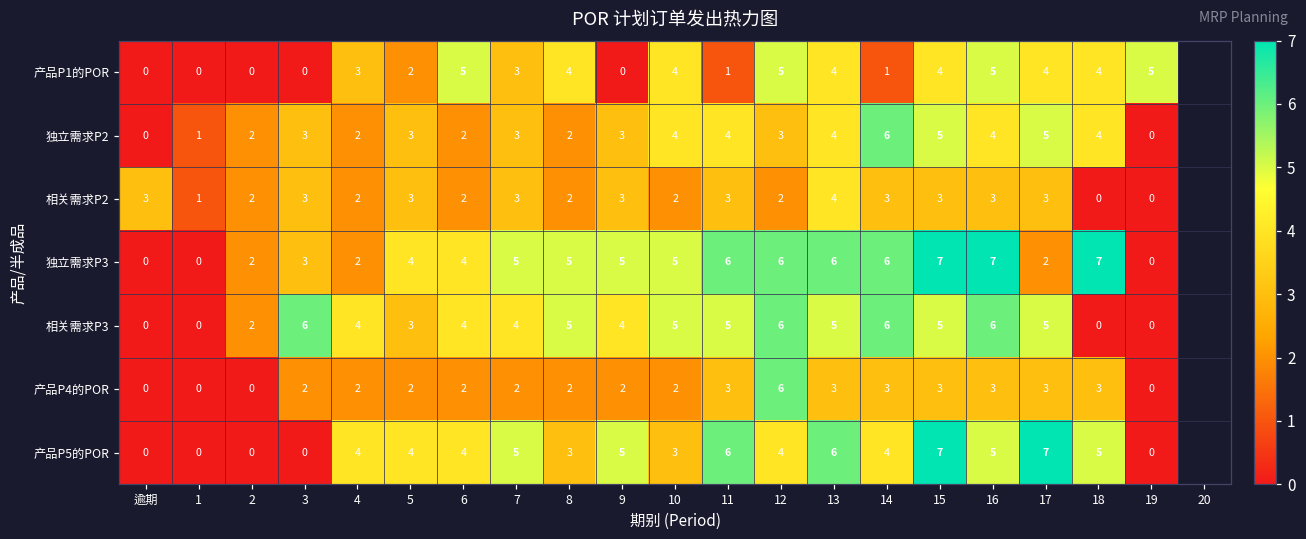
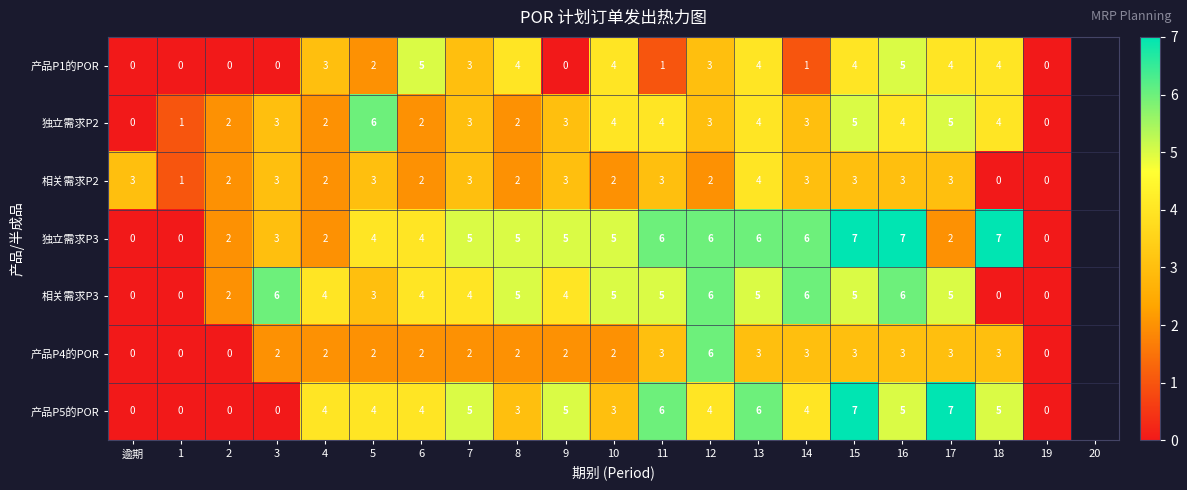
  {
    "产品P1的POR": {
      "逾期": 0,
      "1": 0,
      "2": 0,
      "3": 0,
      "4": 3,
      "5": 2,
      "6": 5,
      "7": 3,
      "8": 4,
      "9": 0,
      "10": 4,
      "11": 1,
-     "12": 5,
+     "12": 3,
      "13": 4,
      "14": 1,
      "15": 4,
      "16": 5,
      "17": 4,
      "18": 4,
-     "19": 5
+     "19": 0
    },
    "独立需求P2": {
      "逾期": 0,
      "1": 1,
      "2": 2,
      "3": 3,
      "4": 2,
-     "5": 3,
+     "5": 6,
      "6": 2,
      "7": 3,
      "8": 2,
      "9": 3,
      "10": 4,
      "11": 4,
      "12": 3,
      "13": 4,
-     "14": 6,
+     "14": 3,
      "15": 5,
      "16": 4,
      "17": 5,
      "18": 4,
      "19": 0
    },
    "相关需求P2": {
      "逾期": 3,
      "1": 1,
      "2": 2,
      "3": 3,
      "4": 2,
      "5": 3,
      "6": 2,
      "7": 3,
      "8": 2,
      "9": 3,
      "10": 2,
      "11": 3,
      "12": 2,
      "13": 4,
      "14": 3,
      "15": 3,
      "16": 3,
      "17": 3,
      "18": 0,
      "19": 0
    },
    "独立需求P3": {
      "逾期": 0,
      "1": 0,
      "2": 2,
      "3": 3,
      "4": 2,
      "5": 4,
      "6": 4,
      "7": 5,
      "8": 5,
      "9": 5,
      "10": 5,
      "11": 6,
      "12": 6,
      "13": 6,
      "14": 6,
      "15": 7,
      "16": 7,
      "17": 2,
      "18": 7,
      "19": 0
    },
    "相关需求P3": {
      "逾期": 0,
      "1": 0,
      "2": 2,
      "3": 6,
      "4": 4,
      "5": 3,
      "6": 4,
      "7": 4,
      "8": 5,
      "9": 4,
      "10": 5,
      "11": 5,
      "12": 6,
      "13": 5,
      "14": 6,
      "15": 5,
      "16": 6,
      "17": 5,
      "18": 0,
      "19": 0
    },
    "产品P4的POR": {
      "逾期": 0,
      "1": 0,
      "2": 0,
      "3": 2,
      "4": 2,
      "5": 2,
      "6": 2,
      "7": 2,
      "8": 2,
      "9": 2,
      "10": 2,
      "11": 3,
      "12": 6,
      "13": 3,
      "14": 3,
      "15": 3,
      "16": 3,
      "17": 3,
      "18": 3,
      "19": 0
    },
    "产品P5的POR": {
      "逾期": 0,
      "1": 0,
      "2": 0,
      "3": 0,
      "4": 4,
      "5": 4,
      "6": 4,
      "7": 5,
      "8": 3,
      "9": 5,
      "10": 3,
      "11": 6,
      "12": 4,
      "13": 6,
      "14": 4,
      "15": 7,
      "16": 5,
      "17": 7,
      "18": 5,
      "19": 0
    }
  }
